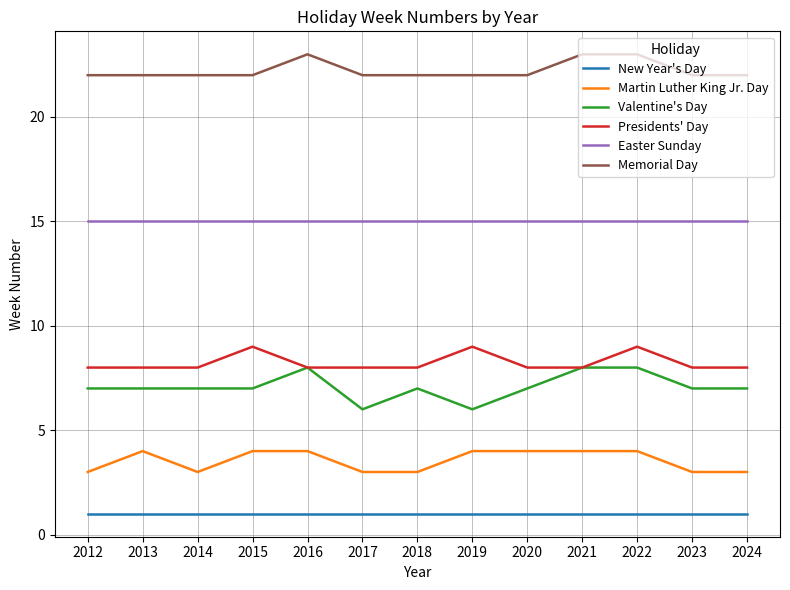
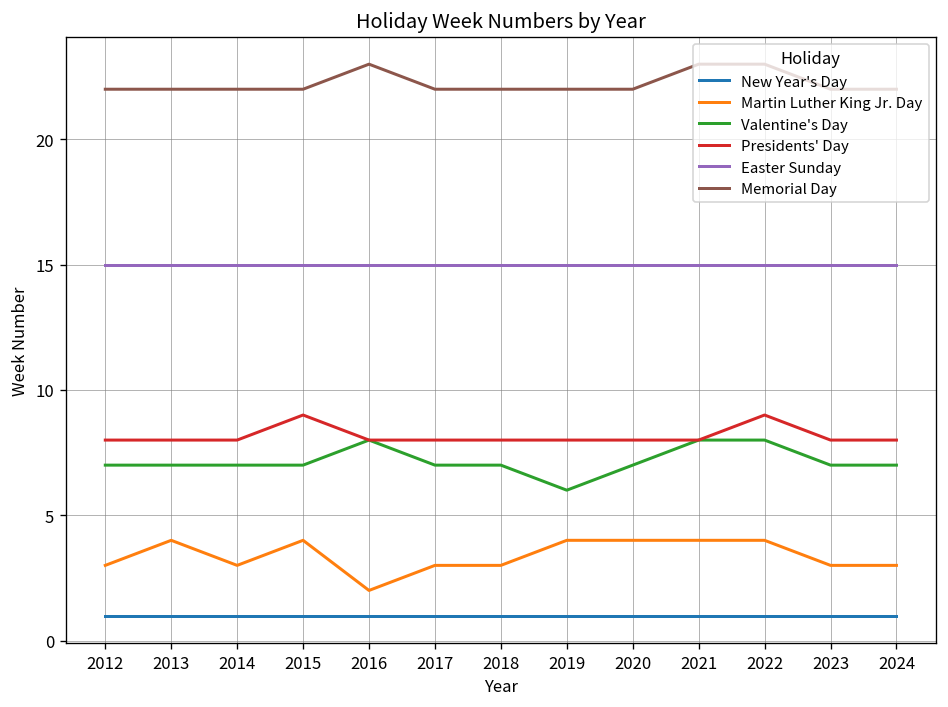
  {
    "New Year's Day": {
      "2012": 1,
      "2013": 1,
      "2014": 1,
      "2015": 1,
      "2016": 1,
      "2017": 1,
      "2018": 1,
      "2019": 1,
      "2020": 1,
      "2021": 1,
      "2022": 1,
      "2023": 1,
      "2024": 1
    },
    "Martin Luther King Jr. Day": {
      "2012": 3,
      "2013": 4,
      "2014": 3,
      "2015": 4,
-     "2016": 4,
+     "2016": 2,
      "2017": 3,
      "2018": 3,
      "2019": 4,
      "2020": 4,
      "2021": 4,
      "2022": 4,
      "2023": 3,
      "2024": 3
    },
    "Valentine's Day": {
      "2012": 7,
      "2013": 7,
      "2014": 7,
      "2015": 7,
-     "2017": 6,
+     "2017": 7,
      "2018": 7,
      "2019": 6,
      "2020": 7,
      "2022": 8,
      "2023": 7,
      "2024": 7
    },
    "Presidents' Day": {
      "2012": 8,
      "2013": 8,
      "2014": 8,
      "2015": 9,
      "2017": 8,
      "2018": 8,
-     "2019": 9,
+     "2019": 8,
      "2020": 8,
      "2022": 9,
      "2023": 8,
      "2024": 8
    },
    "Easter Sunday": {
      "2012": 15,
      "2013": 15,
      "2014": 15,
      "2015": 15,
      "2016": 15,
      "2017": 15,
      "2018": 15,
      "2019": 15,
      "2020": 15,
      "2021": 15,
      "2022": 15,
      "2023": 15,
      "2024": 15
    },
    "Memorial Day": {
      "2012": 22,
      "2013": 22,
      "2014": 22,
      "2015": 22,
      "2016": 23,
      "2017": 22,
      "2018": 22,
      "2019": 22,
      "2020": 22
    }
  }
